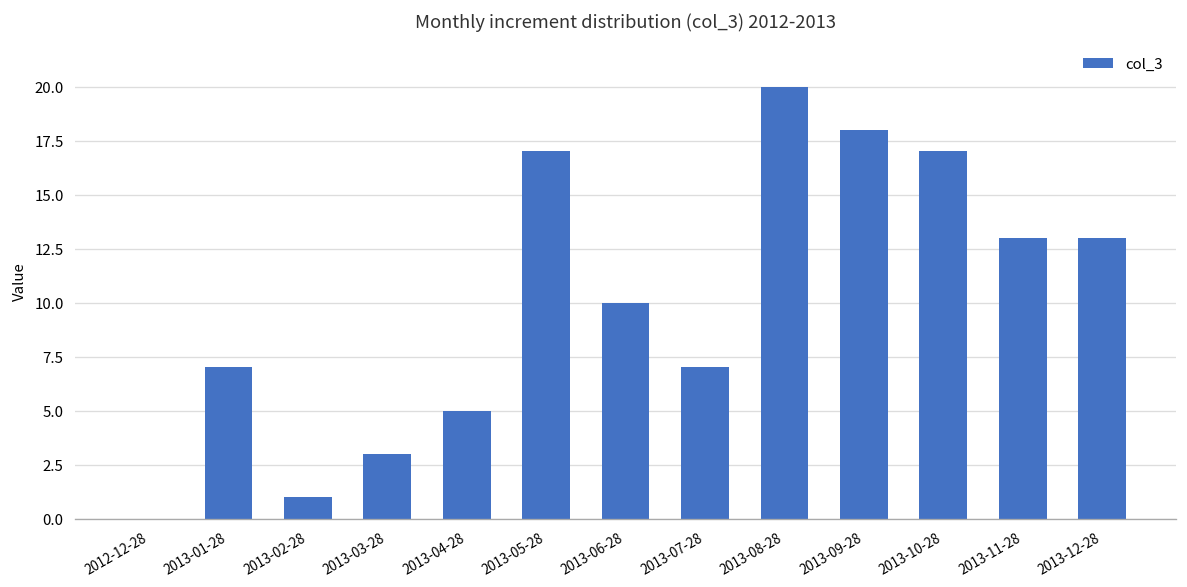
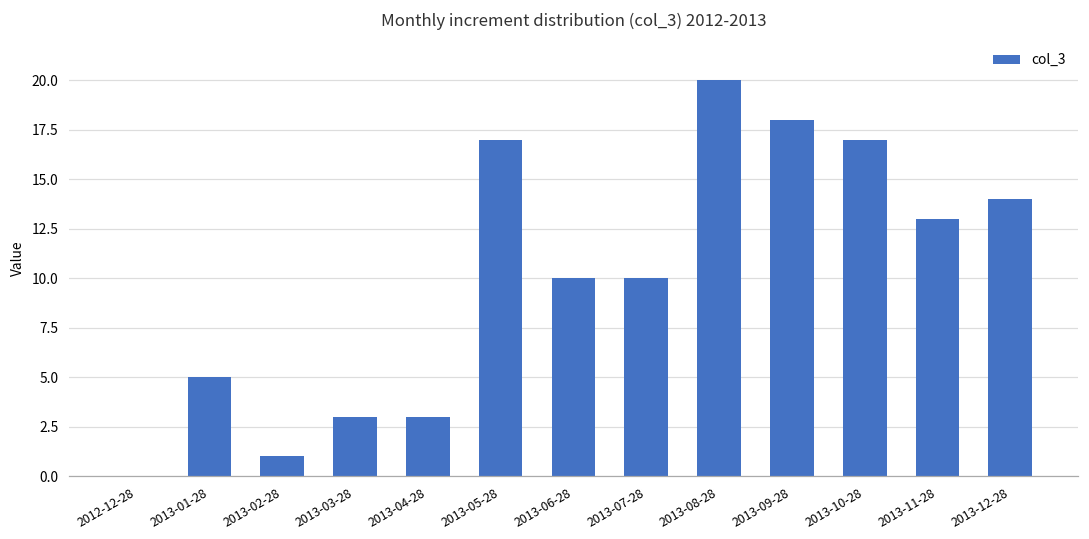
  {
    "2012-12-28": 0,
-   "2013-01-28": 7,
+   "2013-01-28": 5,
    "2013-02-28": 1,
    "2013-03-28": 3,
-   "2013-04-28": 5,
+   "2013-04-28": 3,
    "2013-05-28": 17,
    "2013-06-28": 10,
-   "2013-07-28": 7,
+   "2013-07-28": 10,
    "2013-08-28": 20,
    "2013-09-28": 18,
    "2013-10-28": 17,
    "2013-11-28": 13,
-   "2013-12-28": 13
+   "2013-12-28": 14
  }
